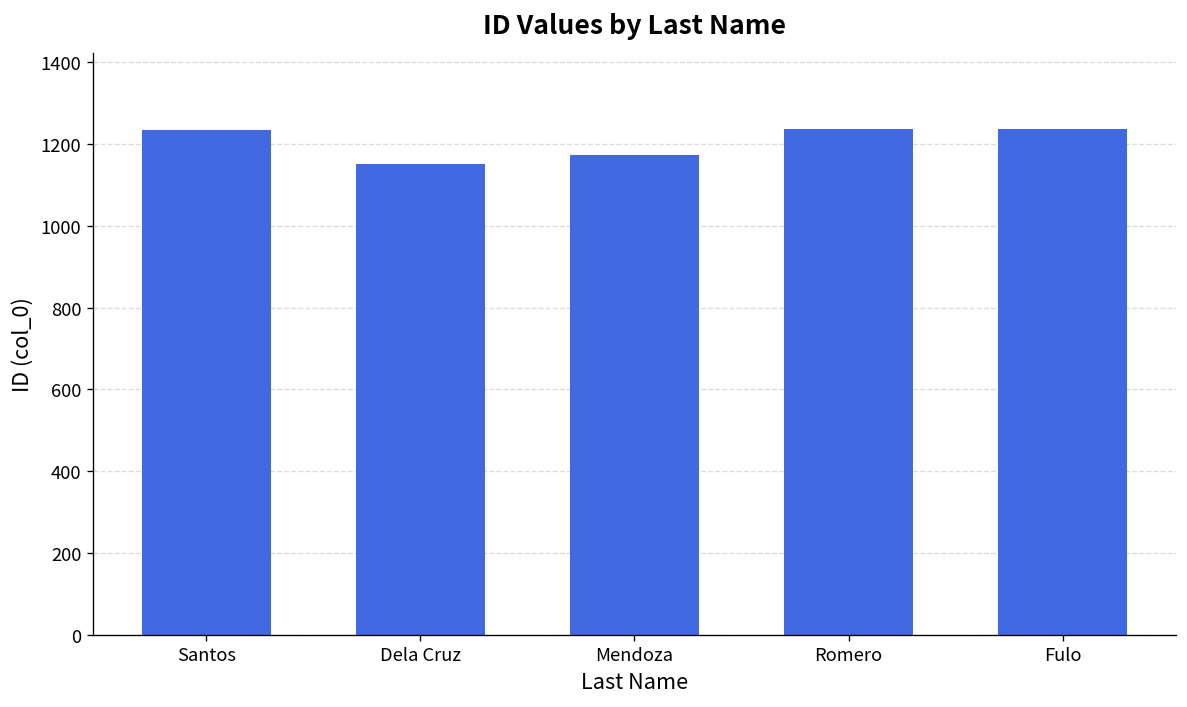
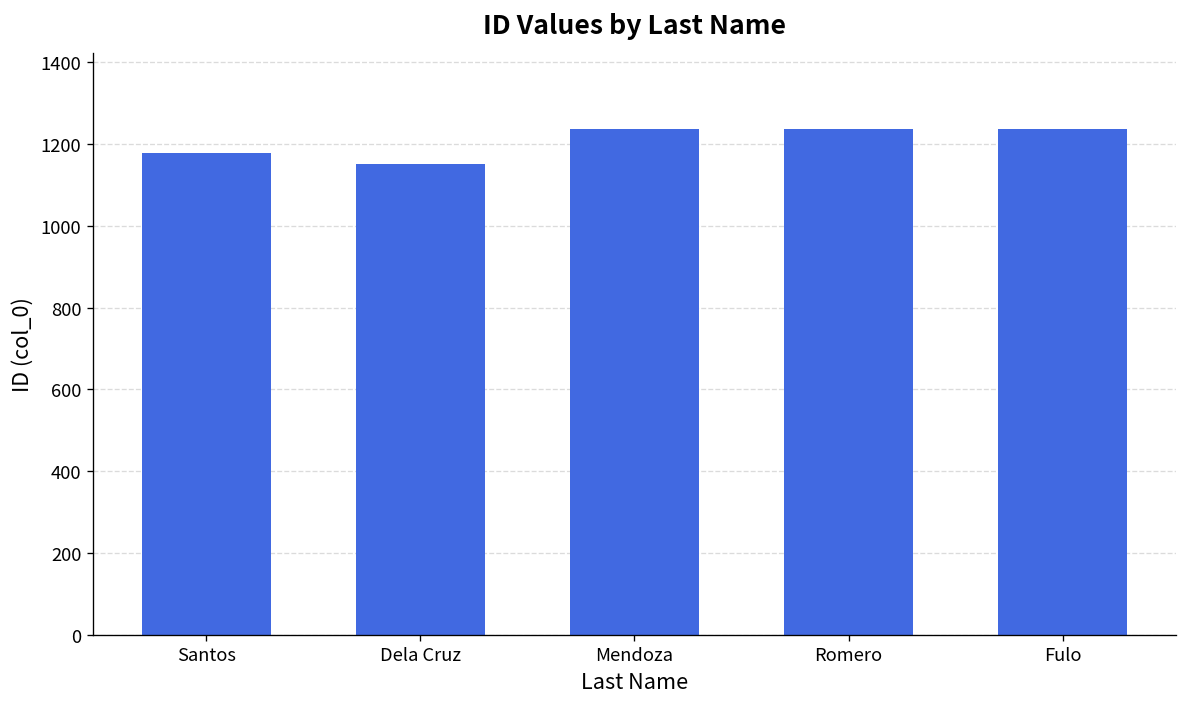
  {
-   "Santos": 1230,
+   "Santos": 1180,
    "Dela Cruz": 1150,
-   "Mendoza": 1170,
+   "Mendoza": 1240,
    "Romero": 1240,
    "Fulo": 1240
  }
